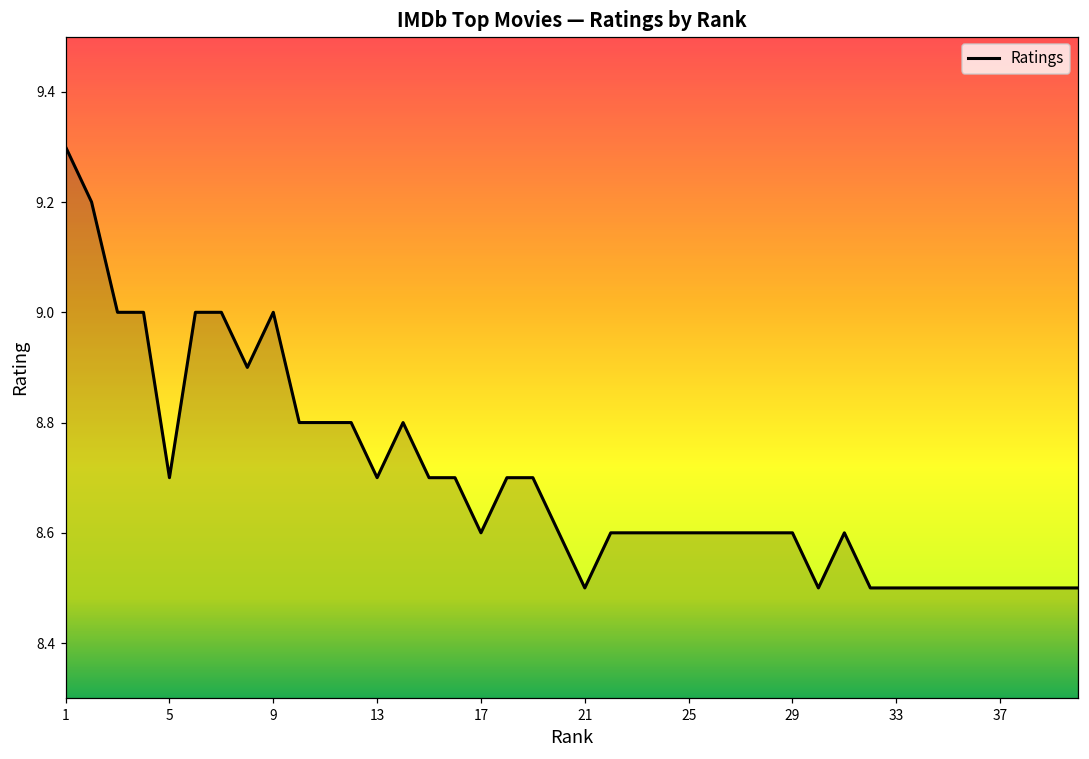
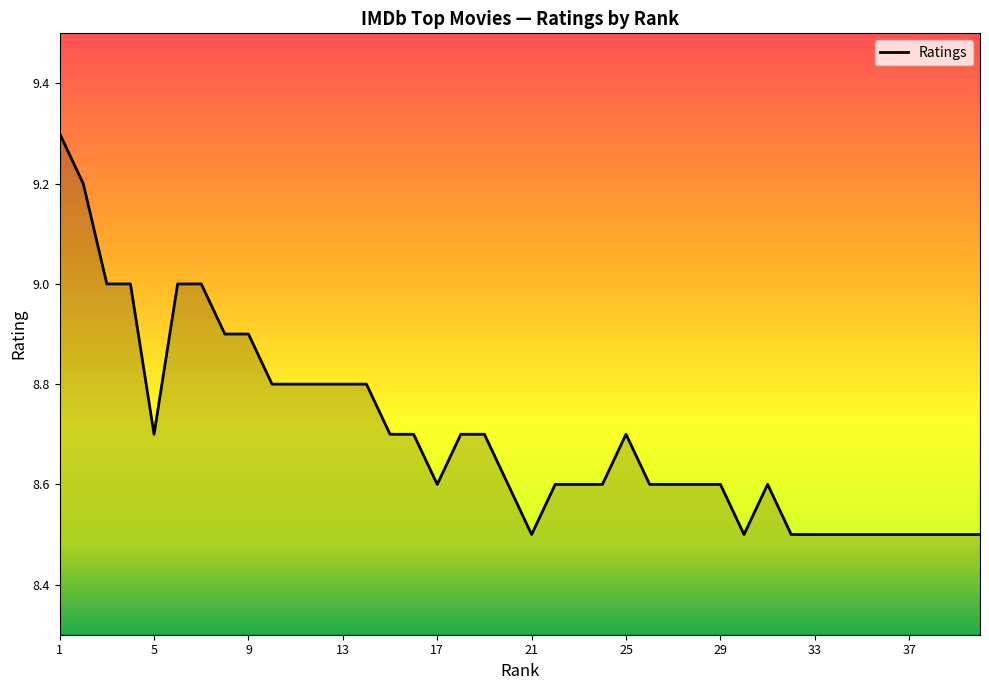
  {
    "1": 9.3,
    "5": 8.7,
-   "9": 9.0,
-   "13": 8.7,
+   "9": 8.9,
+   "13": 8.8,
    "17": 8.6,
    "21": 8.5,
-   "25": 8.6,
+   "25": 8.7,
    "29": 8.6,
    "33": 8.5,
    "37": 8.5
  }
